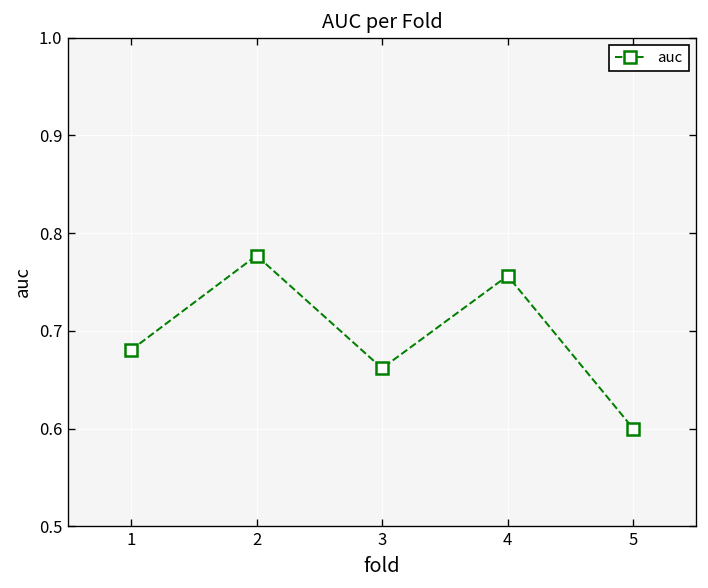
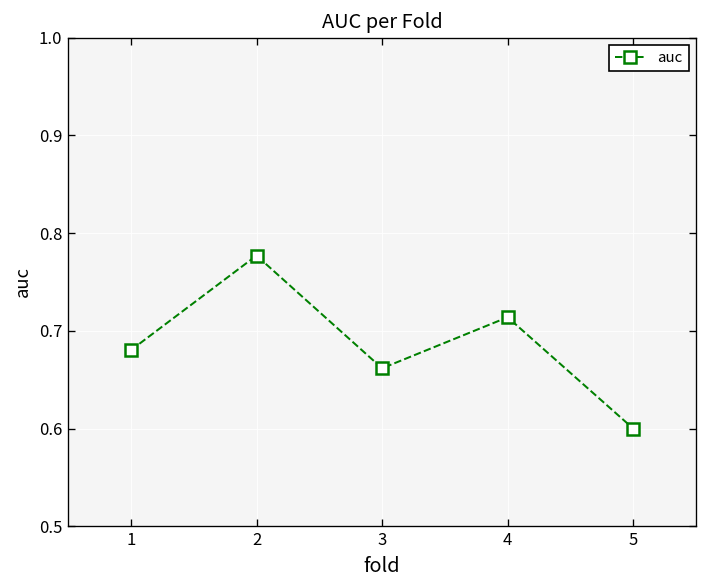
  {
    "1": 0.68,
    "2": 0.78,
    "3": 0.66,
-   "4": 0.76,
+   "4": 0.71,
    "5": 0.60
  }
